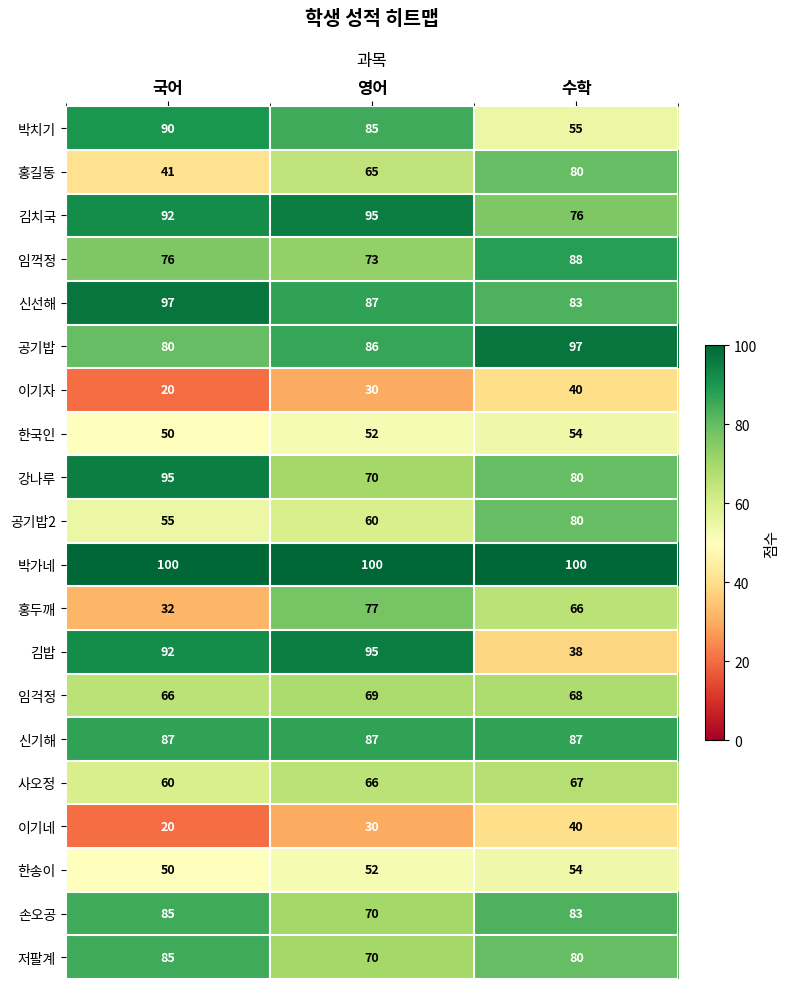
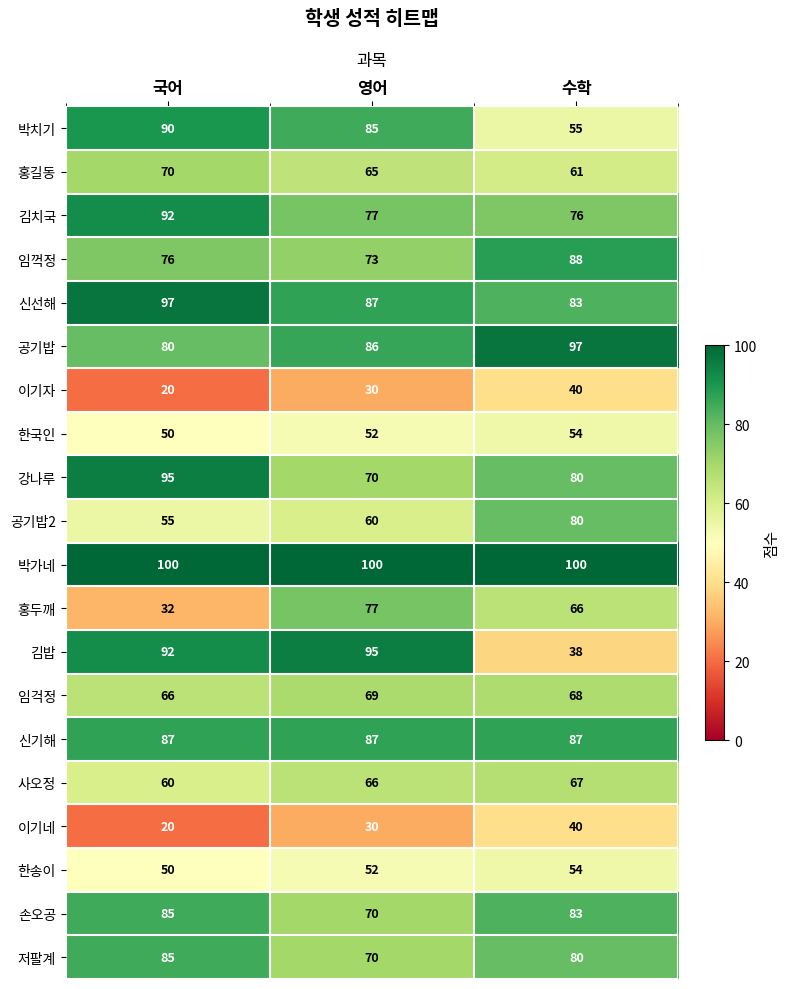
  {
    "박치기": {
      "국어": 90,
      "영어": 85,
      "수학": 55
    },
    "홍길동": {
-     "국어": 41,
+     "국어": 70,
      "영어": 65,
-     "수학": 80
+     "수학": 61
    },
    "김치국": {
      "국어": 92,
-     "영어": 95,
+     "영어": 77,
      "수학": 76
    },
    "임꺽정": {
      "국어": 76,
      "영어": 73,
      "수학": 88
    },
    "신선해": {
      "국어": 97,
      "영어": 87,
      "수학": 83
    },
    "공기밥": {
      "국어": 80,
      "영어": 86,
      "수학": 97
    },
    "이기자": {
      "국어": 20,
      "영어": 30,
      "수학": 40
    },
    "한국인": {
      "국어": 50,
      "영어": 52,
      "수학": 54
    },
    "강나루": {
      "국어": 95,
      "영어": 70,
      "수학": 80
    },
    "공기밥2": {
      "국어": 55,
      "영어": 60,
      "수학": 80
    },
    "박가네": {
      "국어": 100,
      "영어": 100,
      "수학": 100
    },
    "홍두깨": {
      "국어": 32,
      "영어": 77,
      "수학": 66
    },
    "김밥": {
      "국어": 92,
      "영어": 95,
      "수학": 38
    },
    "임걱정": {
      "국어": 66,
      "영어": 69,
      "수학": 68
    },
    "신기해": {
      "국어": 87,
      "영어": 87,
      "수학": 87
    },
    "사오정": {
      "국어": 60,
      "영어": 66,
      "수학": 67
    },
    "이기네": {
      "국어": 20,
      "영어": 30,
      "수학": 40
    },
    "한송이": {
      "국어": 50,
      "영어": 52,
      "수학": 54
    },
    "손오공": {
      "국어": 85,
      "영어": 70,
      "수학": 83
    },
    "저팔계": {
      "국어": 85,
      "영어": 70,
      "수학": 80
    }
  }
